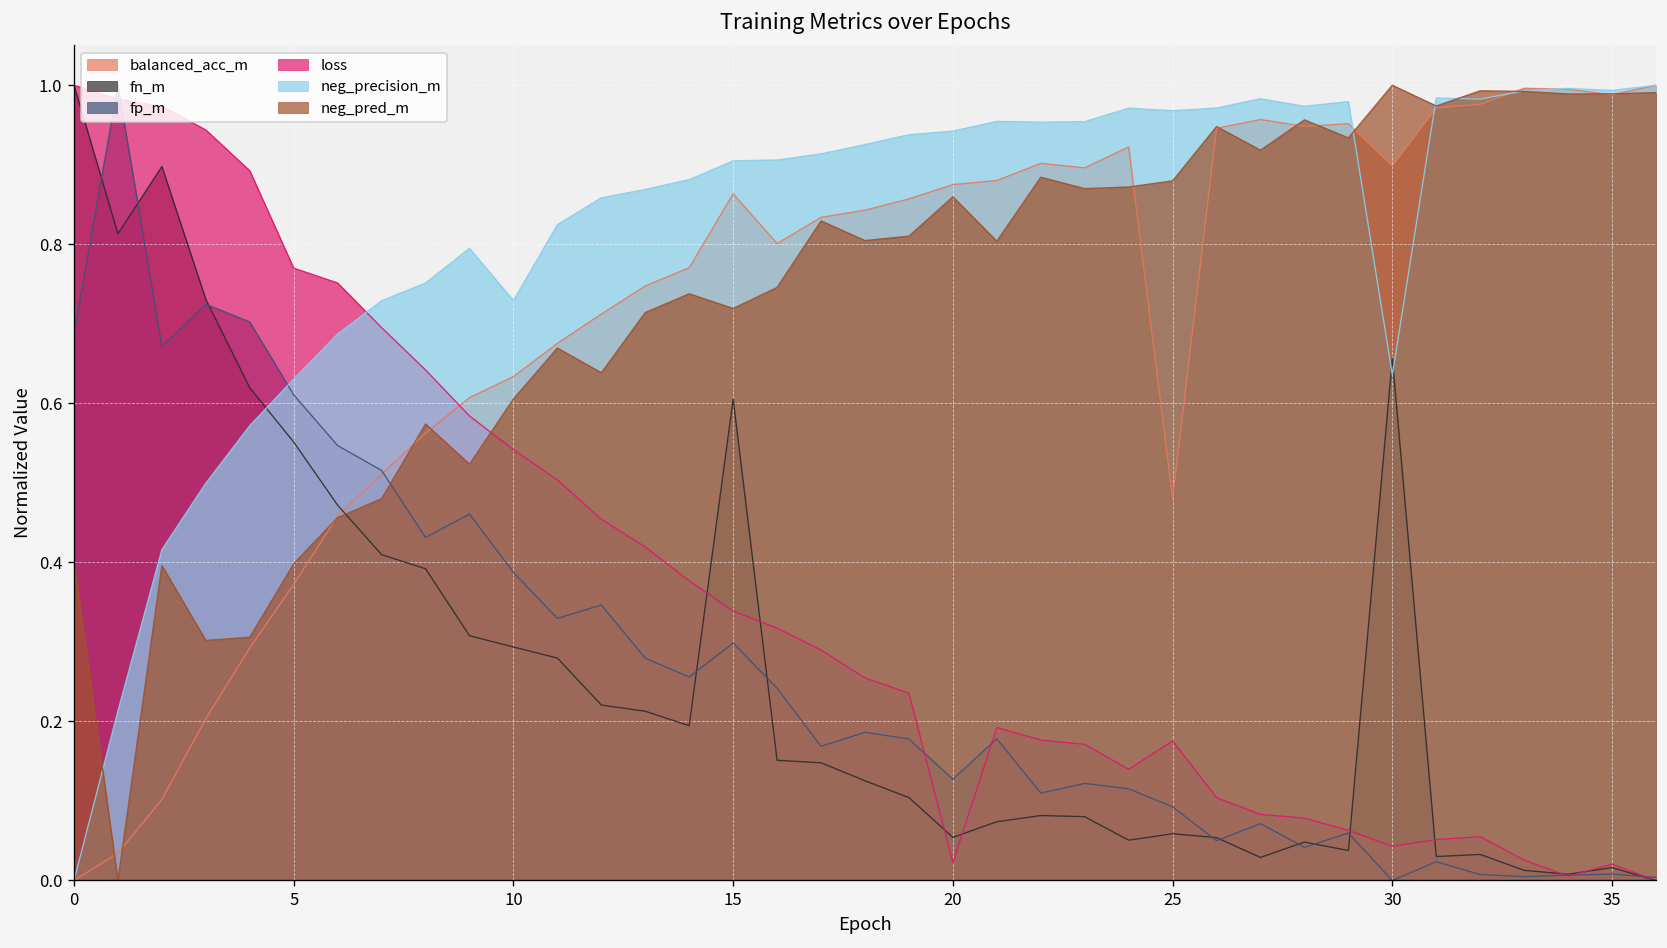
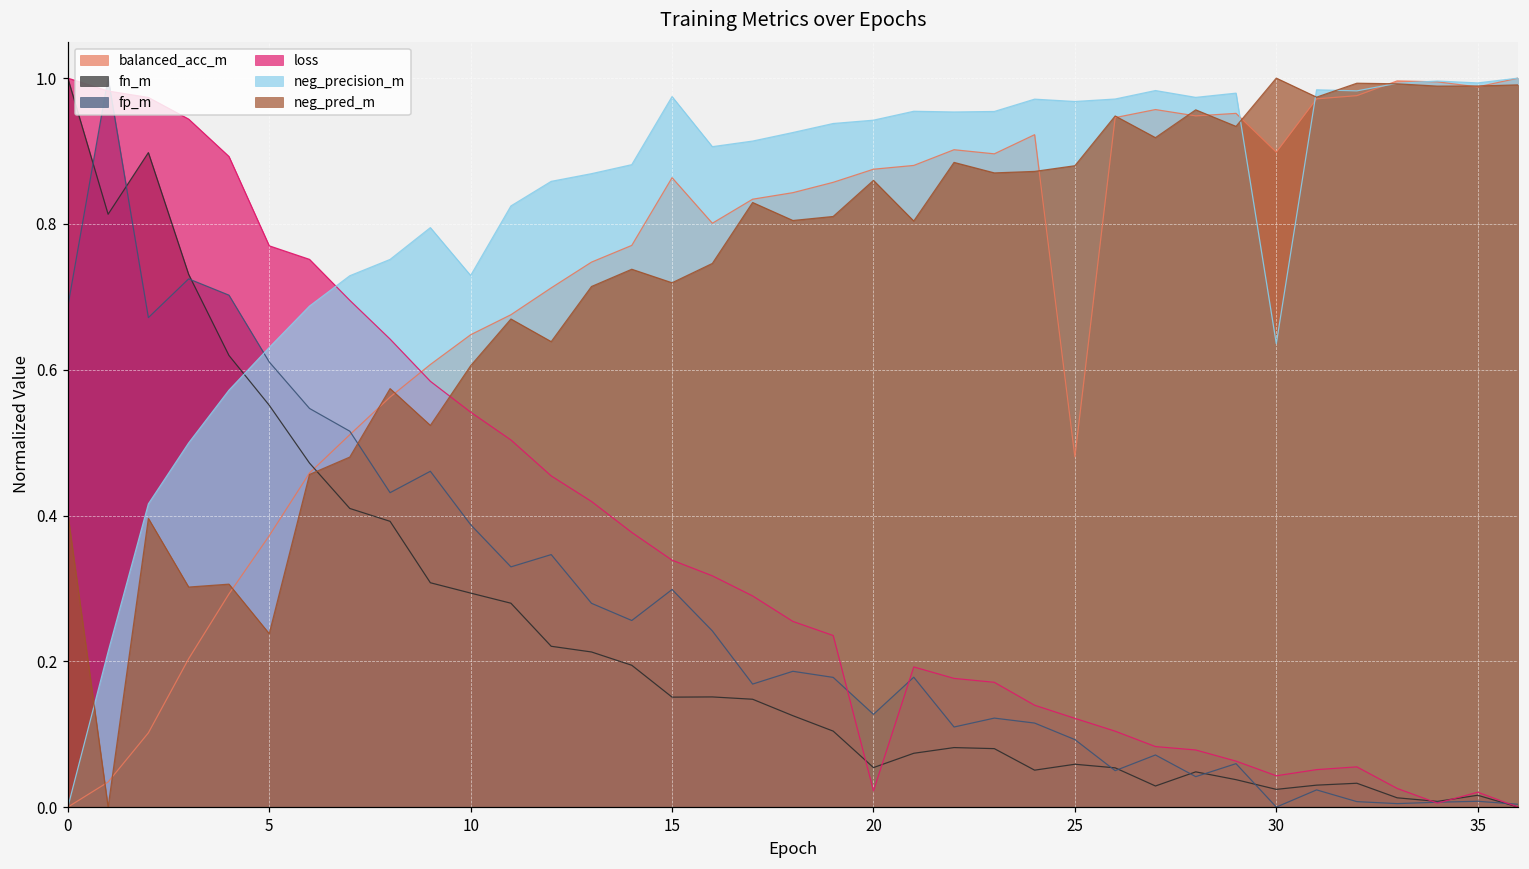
  {
    "balanced_acc_m": {
      "5": 0.37,
-     "10": 0.63,
+     "10": 0.65,
      "15": 0.86,
      "20": 0.88,
      "25": 0.48,
      "30": 0.90
    },
    "fn_m": {
      "5": 0.55,
      "10": 0.29,
-     "15": 0.61,
+     "15": 0.15,
      "20": 0.05,
      "25": 0.06,
-     "30": 0.66,
+     "30": 0.02,
      "35": 0.02
    },
    "fp_m": {
      "0": 0.69,
      "5": 0.61,
      "10": 0.39,
      "15": 0.30,
      "20": 0.13,
      "25": 0.09,
      "30": 0.00,
      "35": 0.01
    },
    "loss": {
      "5": 0.77,
      "10": 0.54,
      "15": 0.34,
      "20": 0.02,
-     "25": 0.18,
+     "25": 0.12,
      "30": 0.04,
      "35": 0.02
    },
    "neg_precision_m": {
      "5": 0.63,
      "10": 0.73,
-     "15": 0.90,
+     "15": 0.97,
      "20": 0.94,
      "25": 0.97,
      "30": 0.64,
      "35": 0.99
    },
    "neg_pred_m": {
      "0": 0.40,
-     "5": 0.40,
+     "5": 0.24,
      "10": 0.61,
      "15": 0.72,
      "20": 0.86,
      "25": 0.88,
      "30": 1.00
    }
  }
